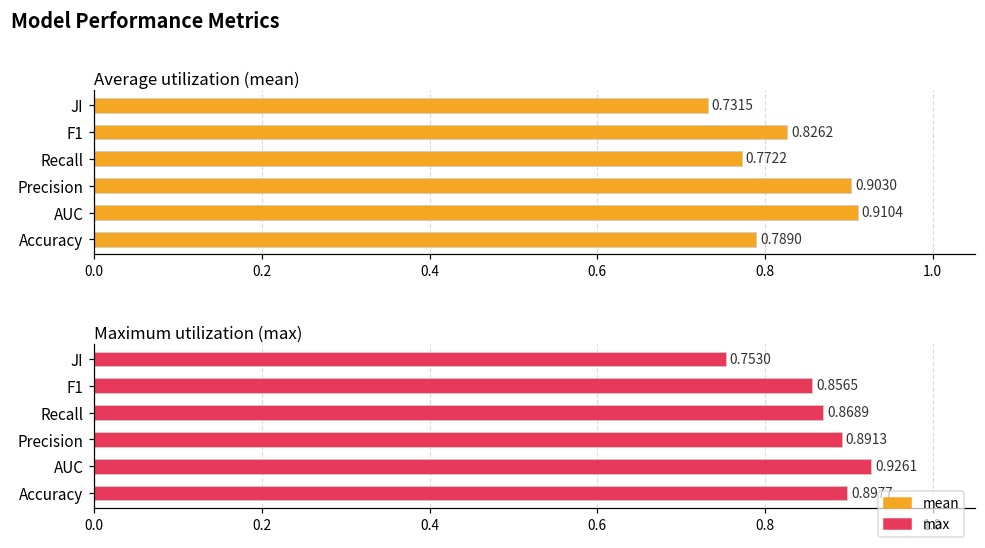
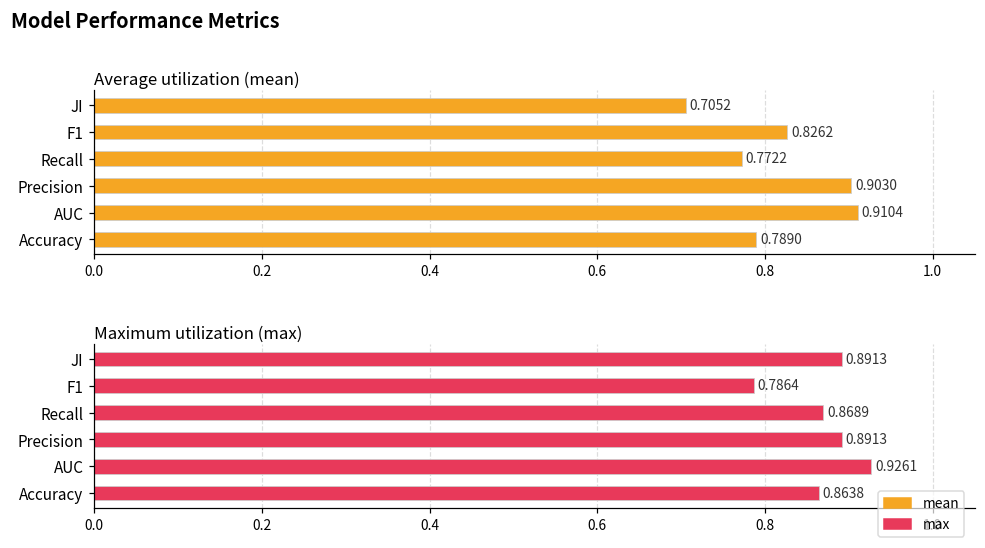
  {
    "Average utilization (mean)": {
-     "JI": 0.7315,
+     "JI": 0.7052,
      "F1": 0.8262,
      "Recall": 0.7722,
      "Precision": 0.9030,
      "AUC": 0.9104,
      "Accuracy": 0.7890
    },
    "Maximum utilization (max)": {
-     "JI": 0.7530,
-     "F1": 0.8565,
+     "JI": 0.8913,
+     "F1": 0.7864,
      "Recall": 0.8689,
      "Precision": 0.8913,
      "AUC": 0.9261,
-     "Accuracy": 0.90
+     "Accuracy": 0.86
    }
  }
